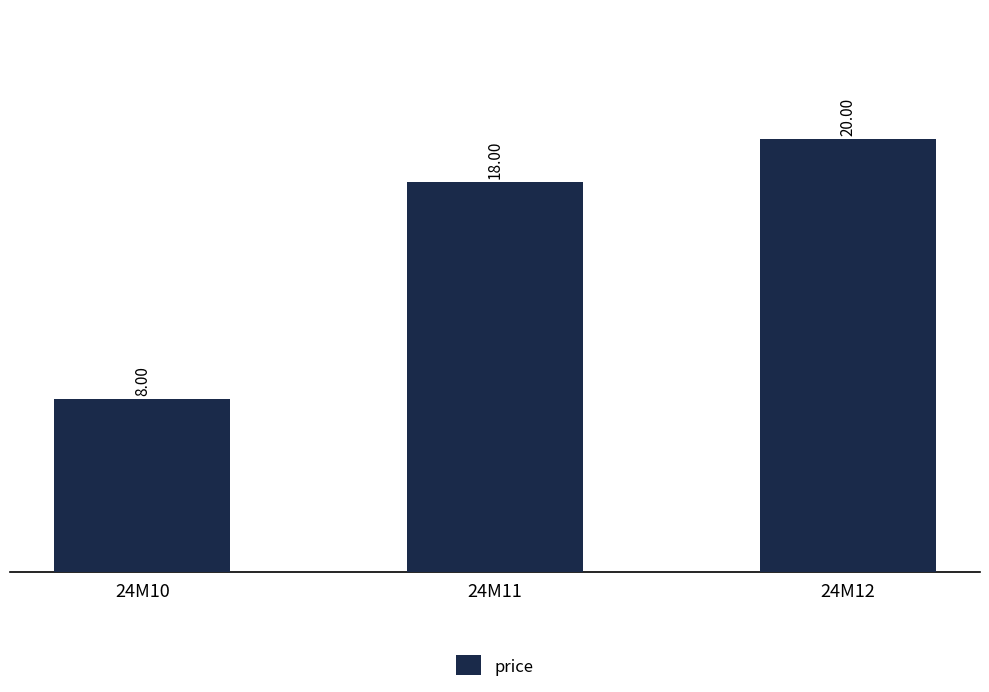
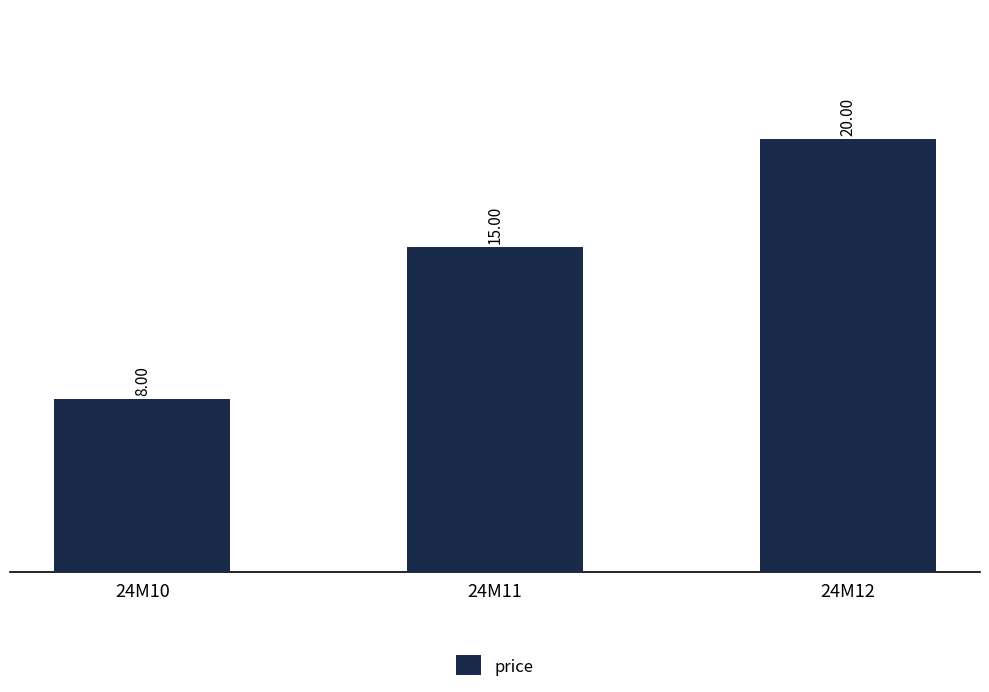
  {
    "24M10": 8.00,
-   "24M11": 18.00,
+   "24M11": 15.00,
    "24M12": 20.00
  }
